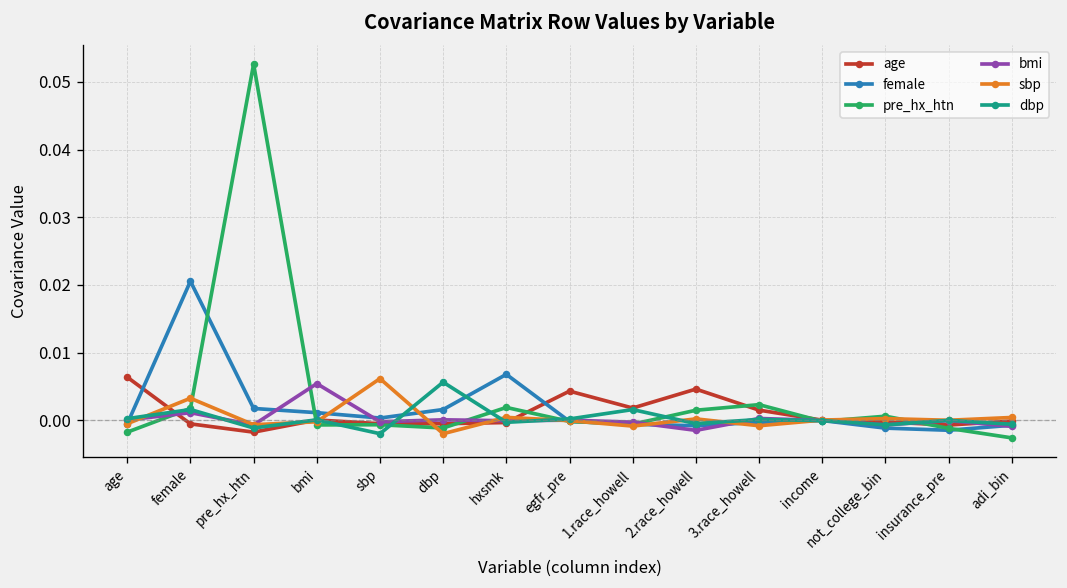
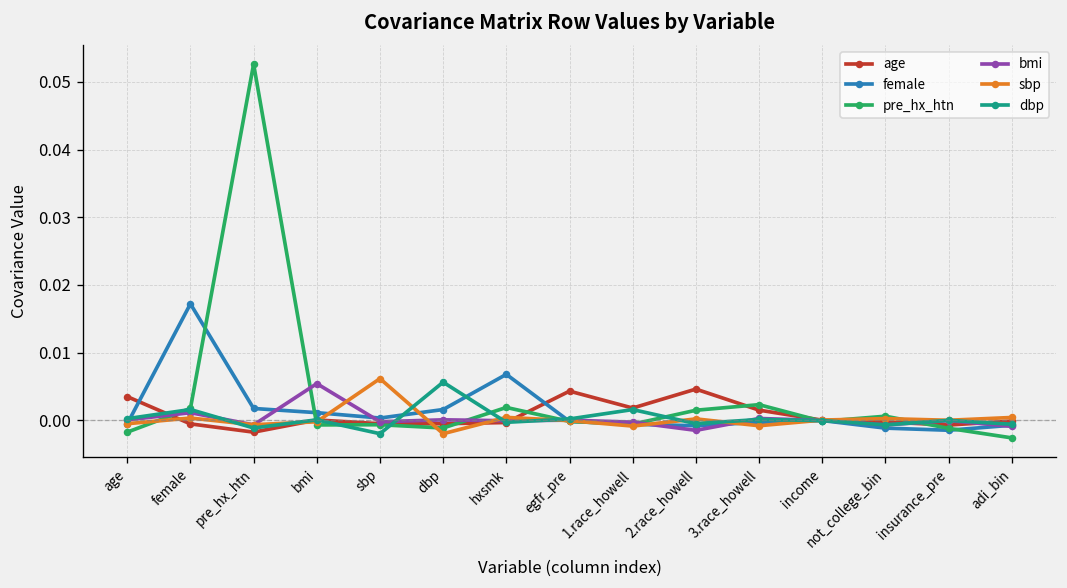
  {
    "age": {
-     "age": 0.006,
+     "age": 0.003,
      "female": -0.001,
      "pre_hx_htn": -0.002,
      "dbp": -0.001,
      "egfr_pre": 0.004,
      "2.race_howell": 0.005,
      "3.race_howell": 0.001,
      "insurance_pre": -0.001,
      "adi_bin": 0.000
    },
    "female": {
-     "female": 0.021,
+     "female": 0.017,
      "pre_hx_htn": 0.002,
      "bmi": 0.001,
      "sbp": 0.000,
      "dbp": 0.002,
      "hxsmk": 0.007,
      "not_college_bin": -0.001
    },
    "bmi": {
      "female": 0.001,
      "bmi": 0.005,
      "dbp": 0.000,
      "2.race_howell": -0.002
    },
    "sbp": {
-     "female": 0.003,
+     "female": 0.000,
      "sbp": 0.006,
      "dbp": -0.002,
      "hxsmk": 0.000,
      "2.race_howell": 0.000,
      "3.race_howell": -0.001,
      "adi_bin": 0.000
    }
  }
